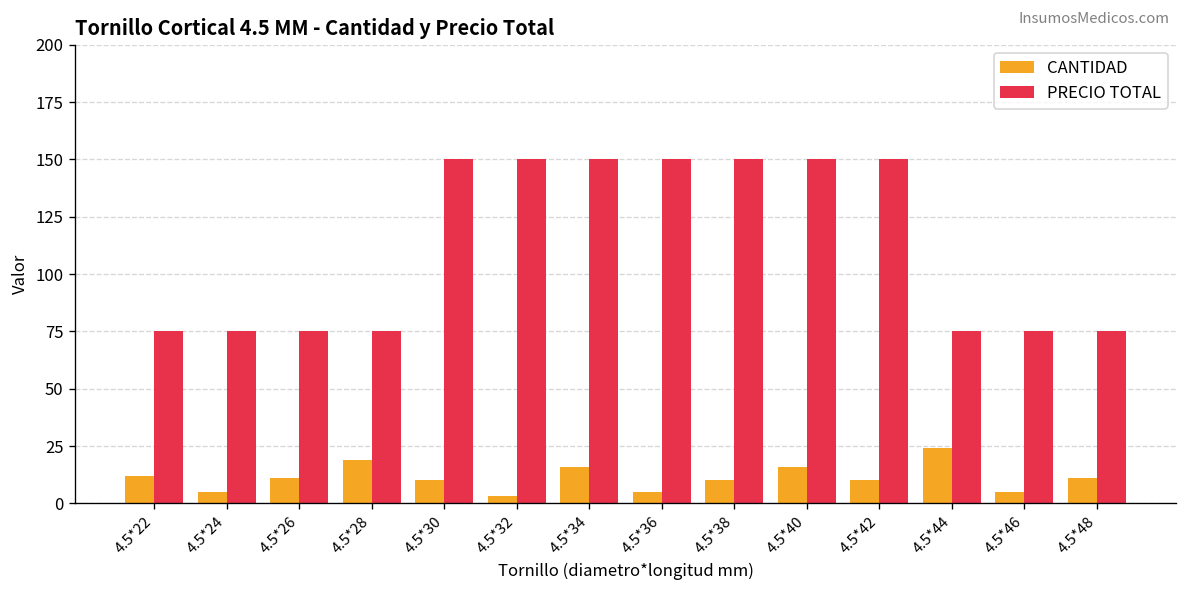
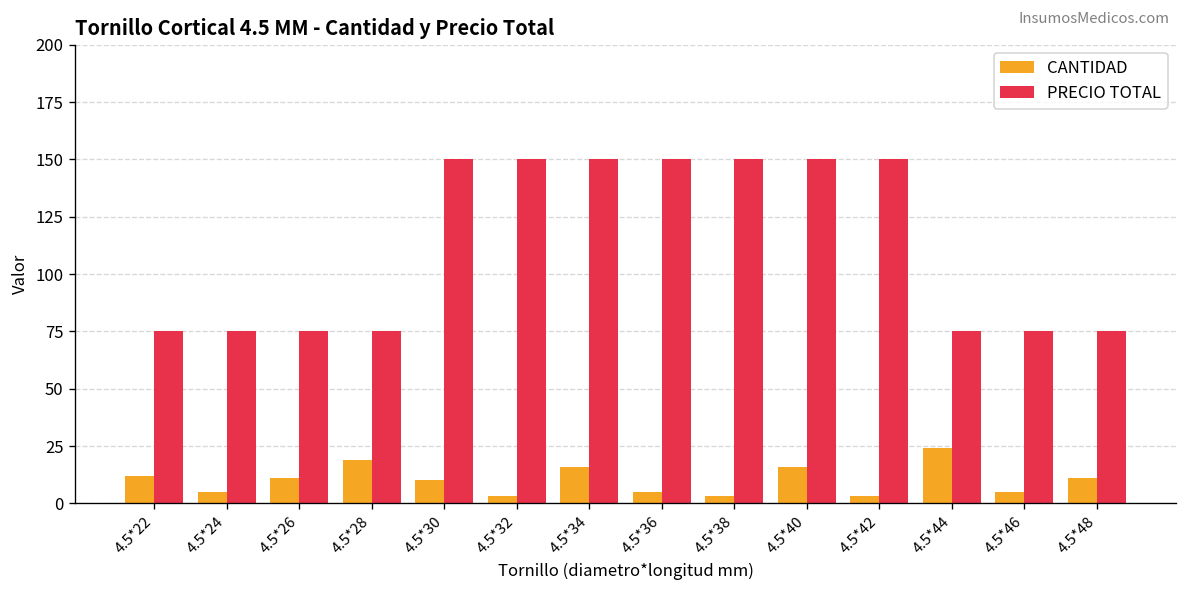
  {
    "CANTIDAD": {
      "4.5*22": 12,
      "4.5*24": 5,
      "4.5*26": 11,
      "4.5*28": 19,
      "4.5*30": 10,
      "4.5*32": 3,
      "4.5*34": 16,
      "4.5*36": 5,
-     "4.5*38": 10,
+     "4.5*38": 3,
      "4.5*40": 16,
-     "4.5*42": 10,
+     "4.5*42": 3,
      "4.5*44": 24,
      "4.5*46": 5,
      "4.5*48": 11
    },
    "PRECIO TOTAL": {
      "4.5*22": 75,
      "4.5*24": 75,
      "4.5*26": 75,
      "4.5*28": 75,
      "4.5*30": 150,
      "4.5*32": 150,
      "4.5*34": 150,
      "4.5*36": 150,
      "4.5*38": 150,
      "4.5*40": 150,
      "4.5*42": 150,
      "4.5*44": 75,
      "4.5*46": 75,
      "4.5*48": 75
    }
  }
